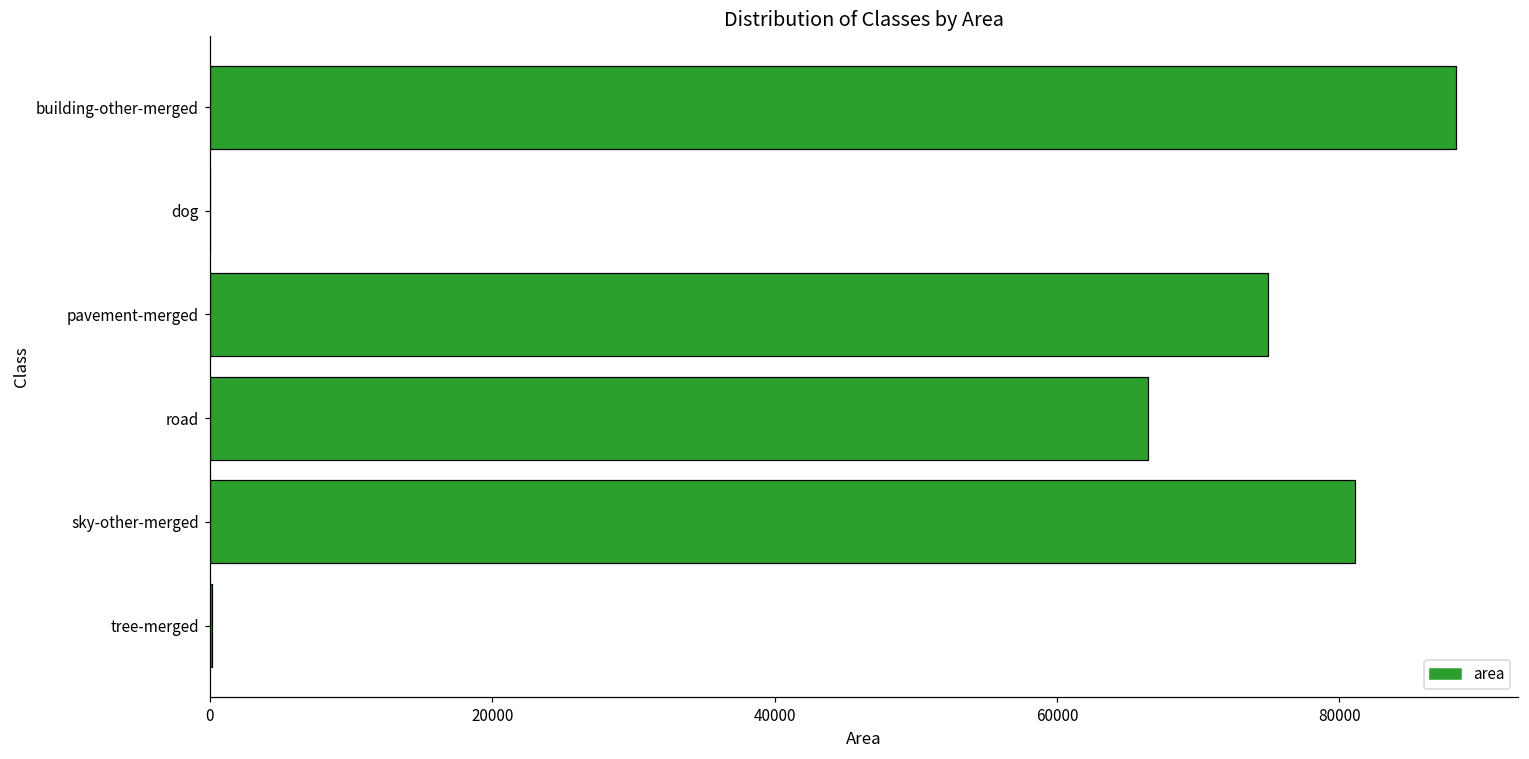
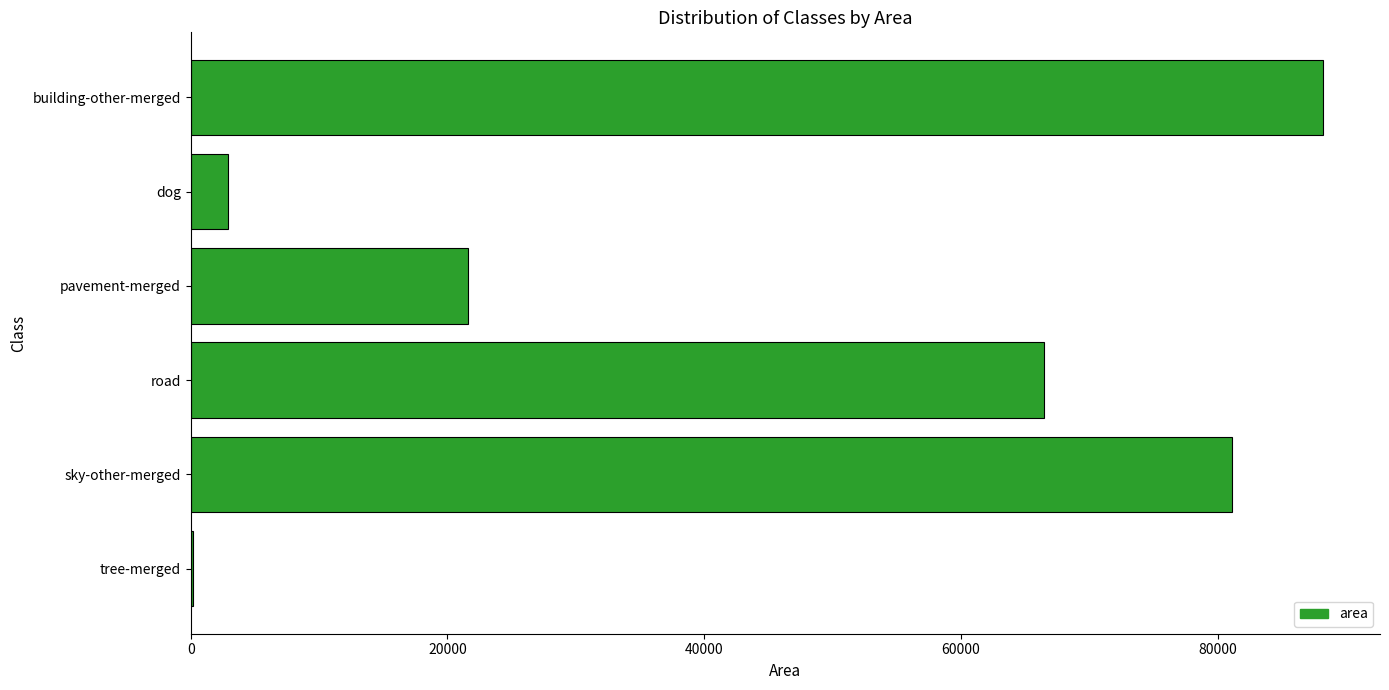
  {
    "building-other-merged": 88200,
-   "dog": 0,
-   "pavement-merged": 74900,
+   "dog": 2900,
+   "pavement-merged": 21600,
    "road": 66500,
    "sky-other-merged": 81100,
    "tree-merged": 200
  }
